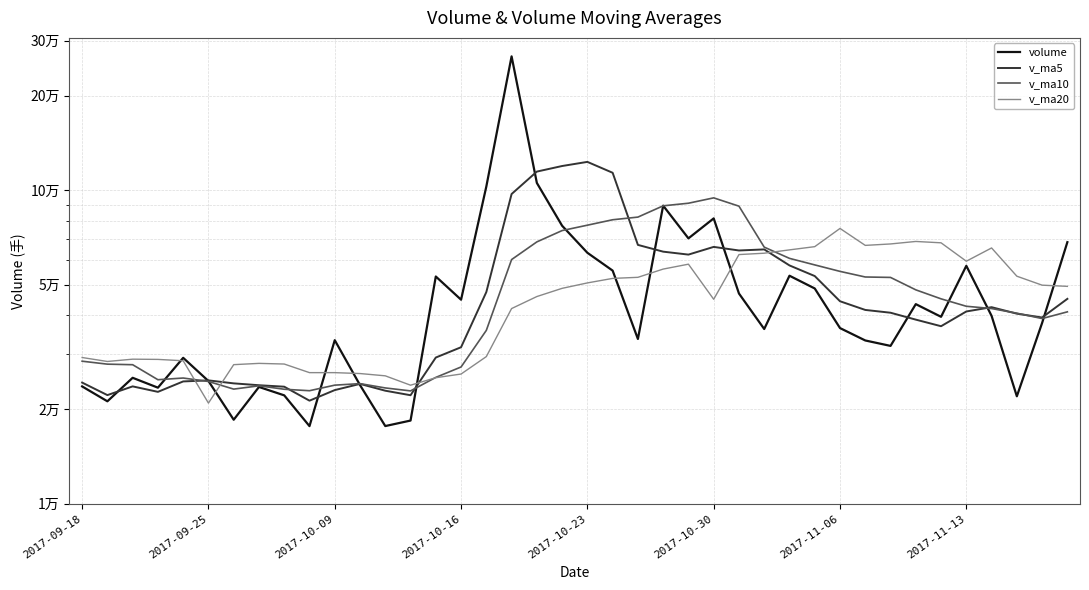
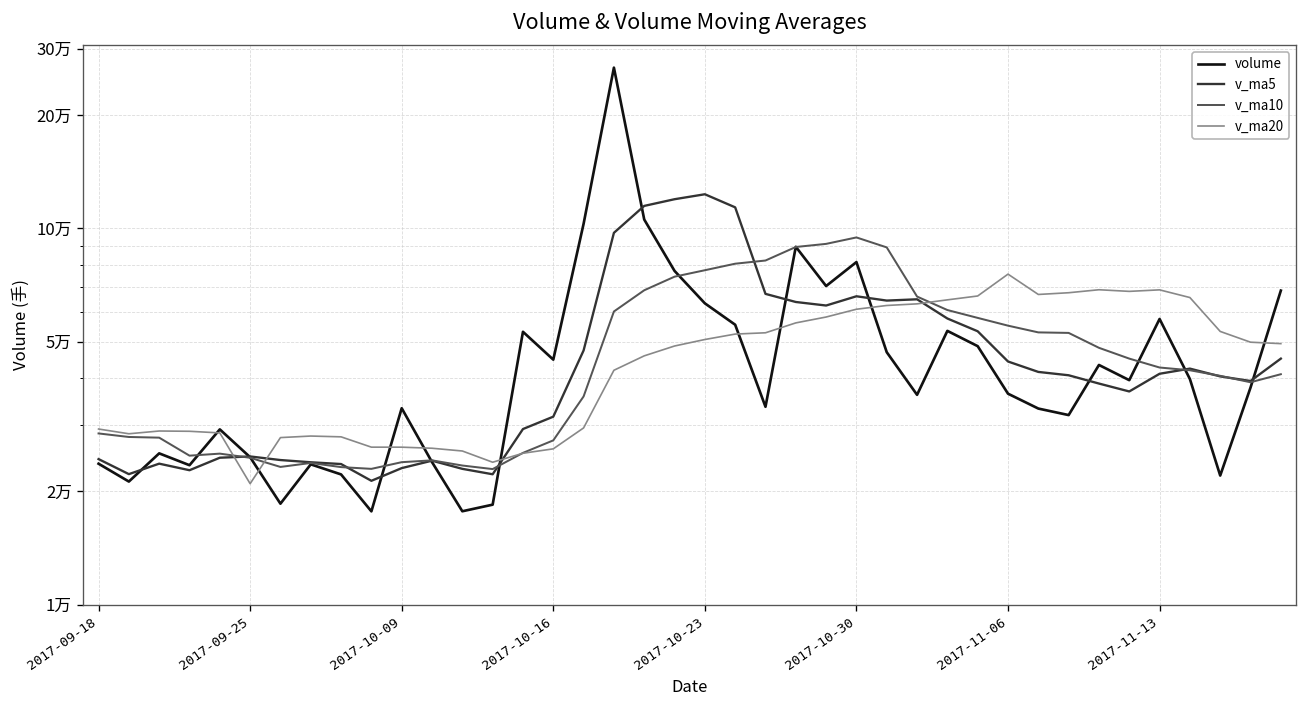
  {
    "v_ma20": {
      "2017-09-18": "2.9万",
      "2017-09-25": "2.1万",
      "2017-10-09": "2.6万",
      "2017-10-16": "2.6万",
      "2017-10-23": "5.1万",
-     "2017-10-30": "4.5万",
+     "2017-10-30": "6.1万",
      "2017-11-06": "7.6万",
-     "2017-11-13": "5.9万"
+     "2017-11-13": "6.9万"
    }
  }
